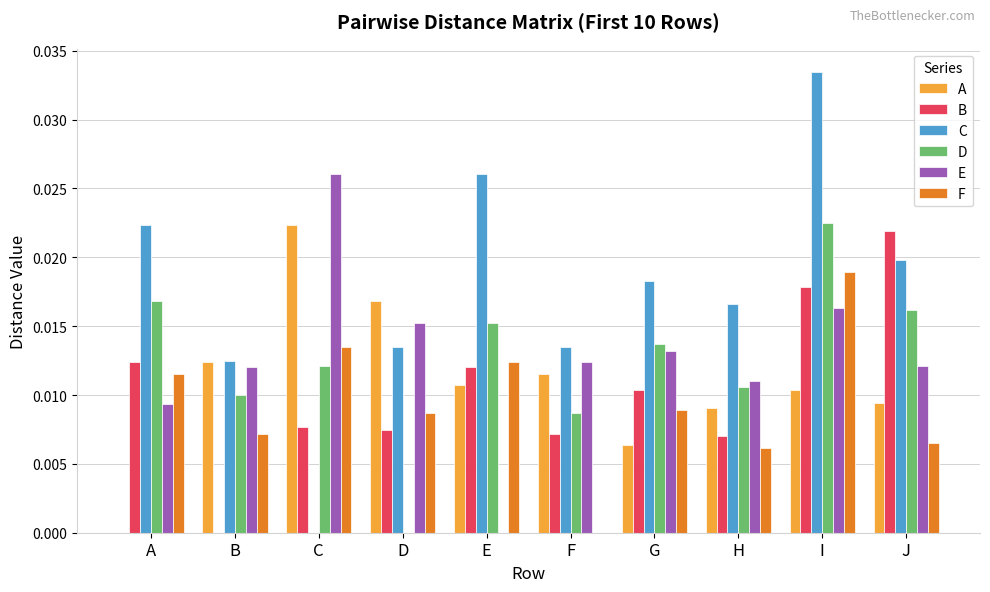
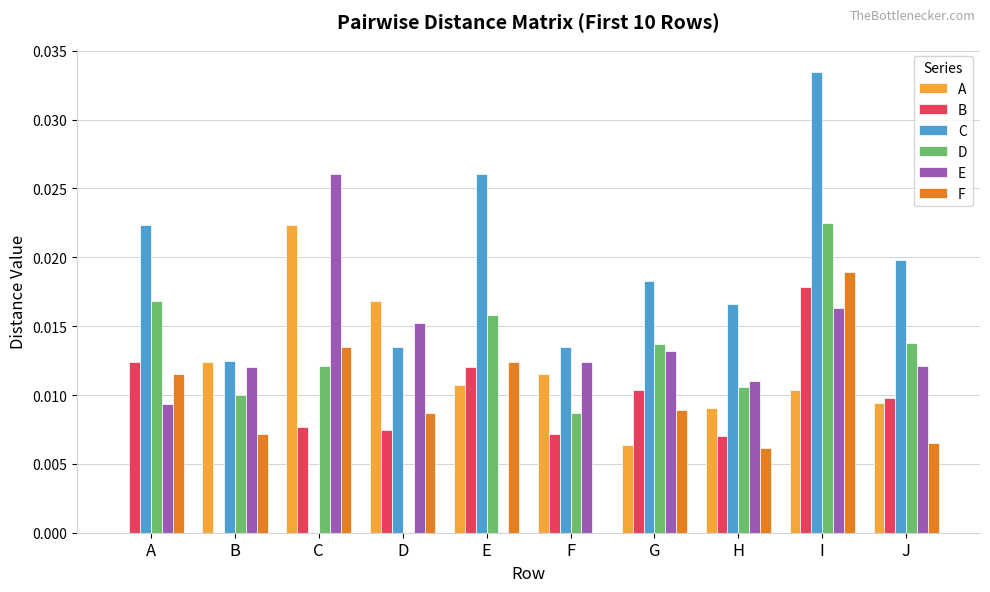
  {
    "B": {
      "A": 0.0124,
      "B": 0.0000,
      "C": 0.0077,
      "D": 0.0075,
      "E": 0.0121,
      "F": 0.0072,
      "G": 0.0103,
      "H": 0.0070,
      "I": 0.0179,
-     "J": 0.0219
+     "J": 0.0098
    },
    "C": {
      "A": 0.0223,
      "B": 0.0125,
      "C": 0.0000,
      "D": 0.0135,
      "E": 0.0260,
      "F": 0.0135,
      "G": 0.0183,
      "H": 0.0166,
      "I": 0.0335,
      "J": 0.0198
    },
    "D": {
      "A": 0.0168,
      "B": 0.0100,
      "C": 0.0121,
      "D": 0.0000,
-     "E": 0.0152,
+     "E": 0.0158,
      "F": 0.0087,
      "G": 0.0137,
      "H": 0.0106,
      "I": 0.0225,
-     "J": 0.0162
+     "J": 0.0138
    },
    "E": {
      "A": 0.0093,
      "B": 0.0121,
      "C": 0.0260,
      "D": 0.0152,
      "E": 0.0000,
      "F": 0.0124,
      "G": 0.0132,
      "H": 0.0110,
      "I": 0.0163,
      "J": 0.0121
    }
  }
